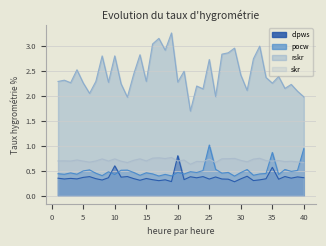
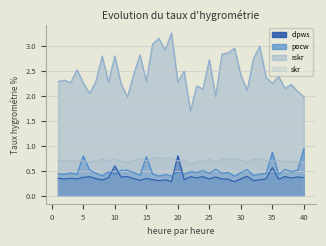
  {
    "clpws": {
      "5": 0.4,
      "10": 0.6,
      "15": 0.3,
      "20": 0.8,
      "25": 0.3,
      "30": 0.3,
      "35": 0.6,
      "40": 0.4
    },
    "pocw": {
-     "5": 0.5,
+     "5": 0.8,
      "10": 0.4,
-     "15": 0.5,
+     "15": 0.8,
      "20": 0.5,
-     "25": 1.0,
+     "25": 0.4,
      "30": 0.5,
      "35": 0.9,
      "40": 0.9
    }
  }
